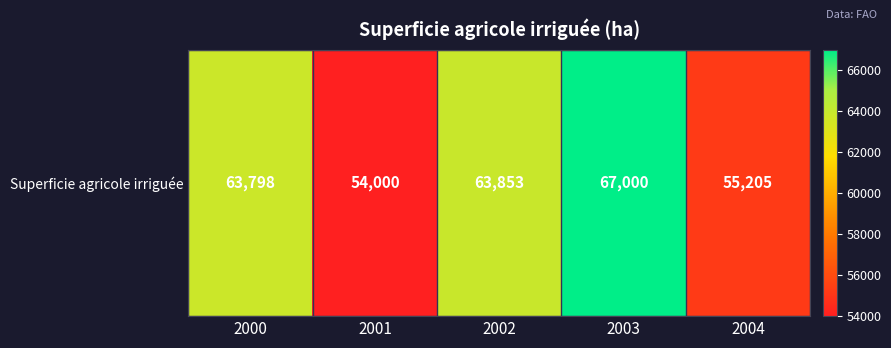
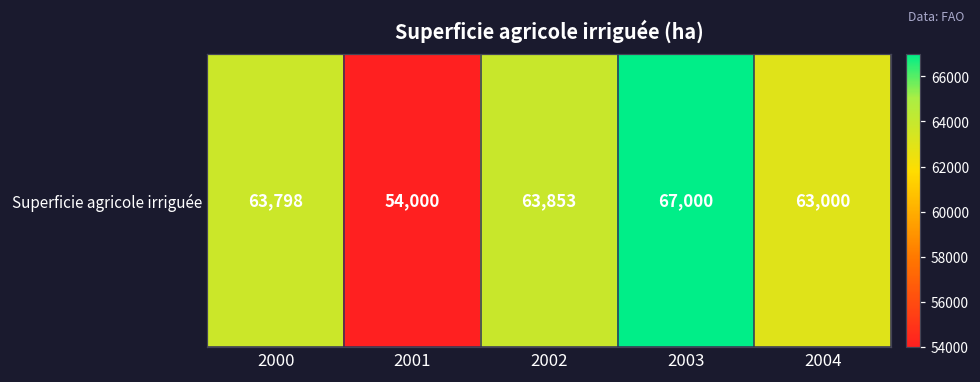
  {
    "Superficie agricole irriguée": {
      "2000": "63,798",
      "2001": "54,000",
      "2002": "63,853",
      "2003": "67,000",
-     "2004": "55,205"
+     "2004": "63,000"
    }
  }
